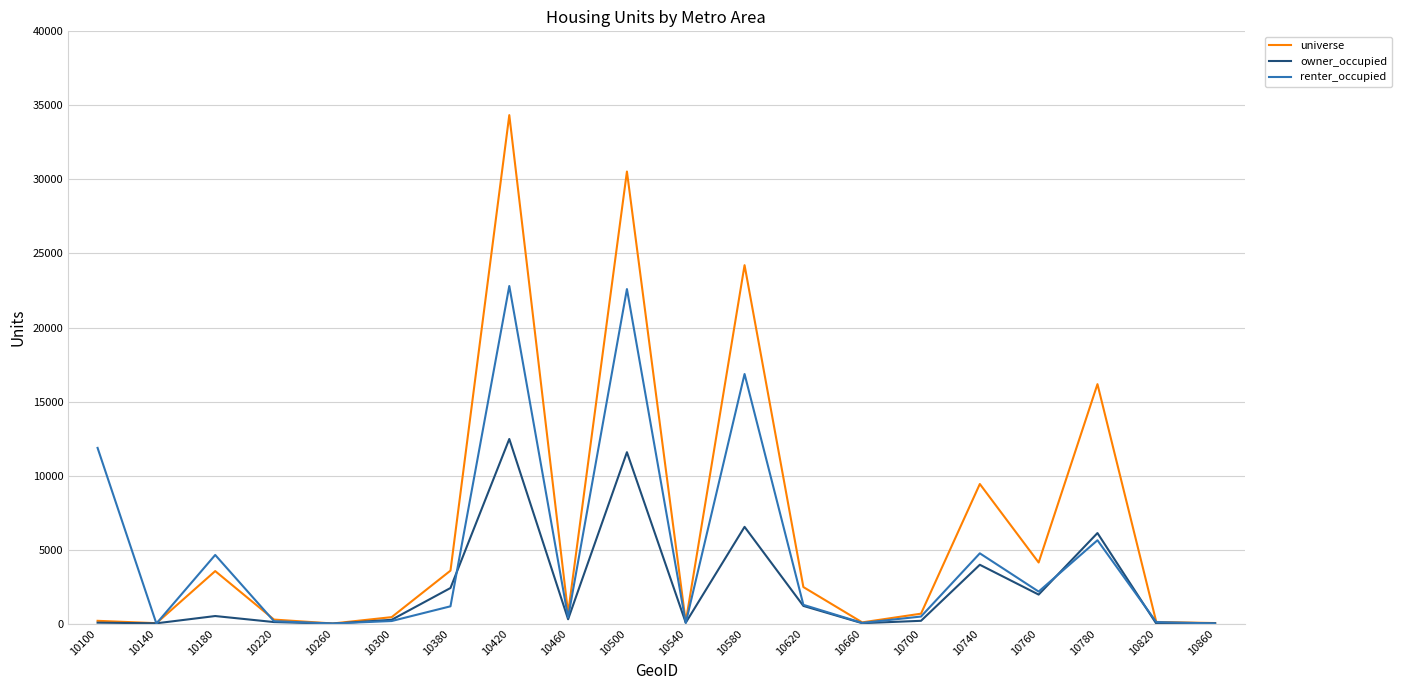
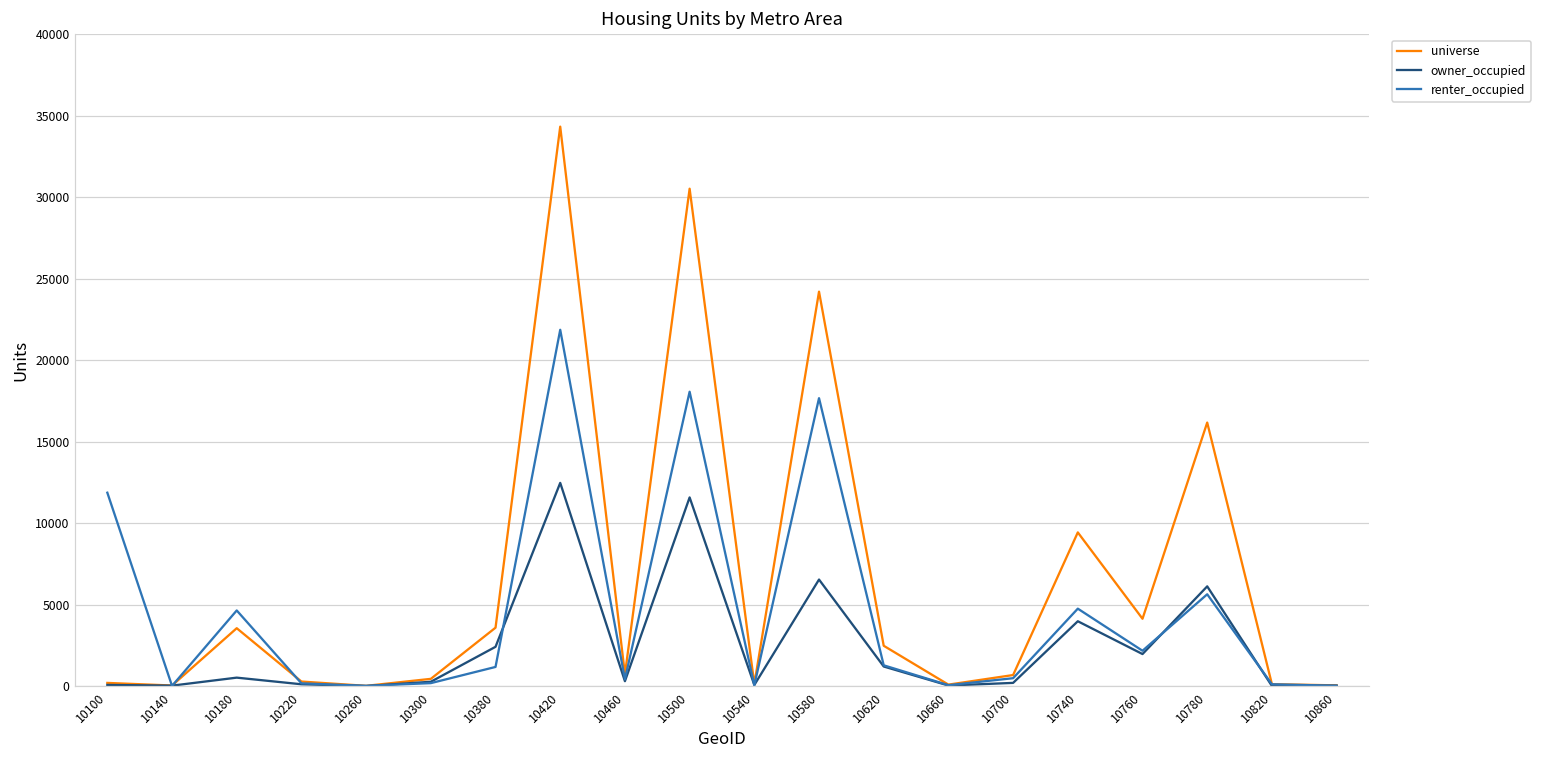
  {
    "universe": {
      "10180": 3600,
      "10300": 400,
      "10380": 3600,
      "10420": 34300,
      "10460": 700,
      "10500": 30500,
      "10580": 24200,
      "10620": 2500,
      "10700": 700,
      "10740": 9400,
      "10760": 4100,
      "10780": 16200
    },
    "owner_occupied": {
      "10180": 500,
      "10380": 2400,
      "10420": 12500,
      "10500": 11600,
      "10580": 6500,
      "10700": 200,
      "10740": 4000,
      "10760": 2000,
      "10780": 6100
    },
    "renter_occupied": {
      "10100": 11900,
      "10180": 4600,
      "10380": 1200,
-     "10420": 22800,
-     "10500": 22600,
-     "10580": 16900,
+     "10420": 21900,
+     "10500": 18100,
+     "10580": 17700,
      "10700": 500,
      "10740": 4800,
      "10760": 2200,
      "10780": 5600
    }
  }
